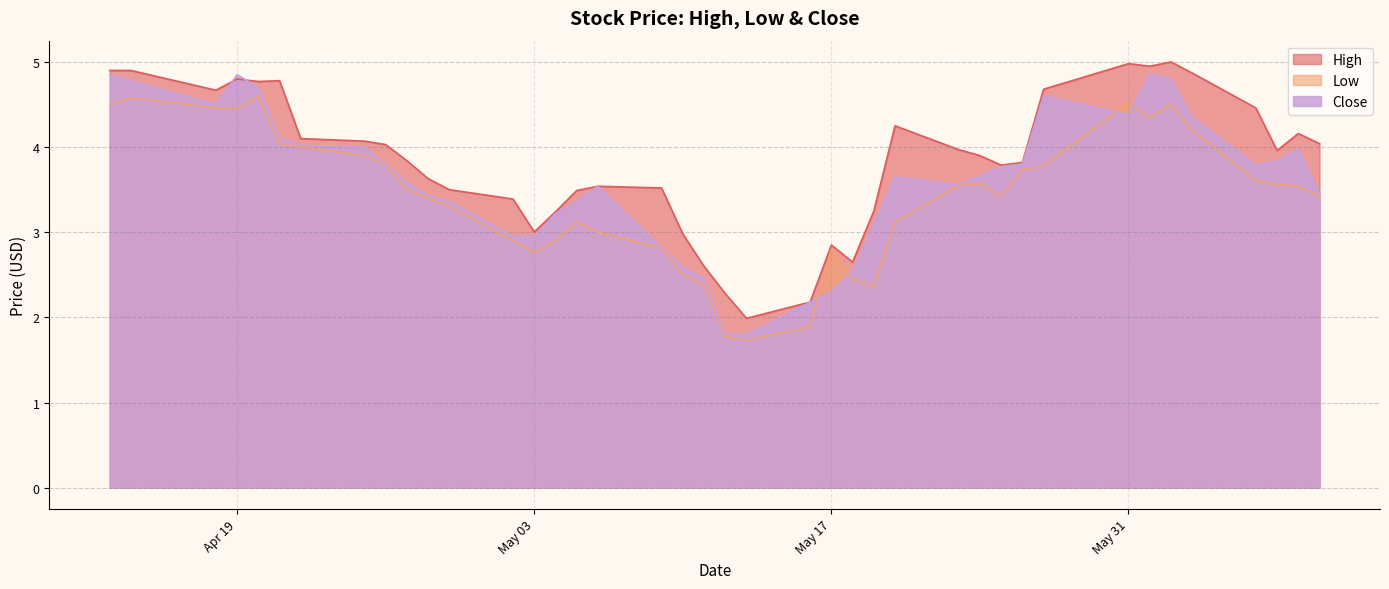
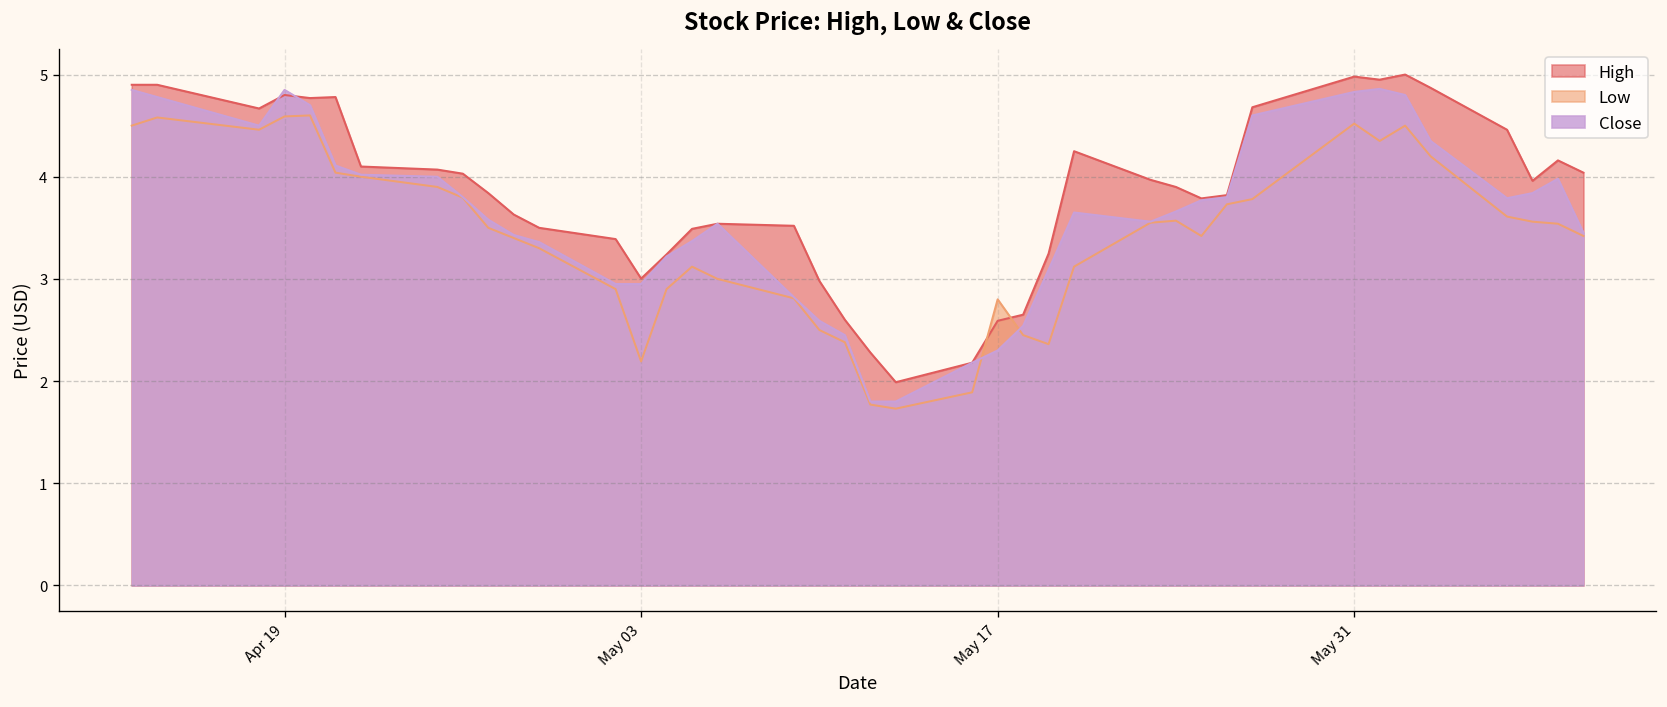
  {
    "High": {
      "Apr 19": 4.8,
      "May 03": 3.0,
-     "May 17": 2.9,
+     "May 17": 2.6,
      "May 31": 5.0
    },
    "Low": {
-     "Apr 19": 4.5,
-     "May 03": 2.8,
+     "Apr 19": 4.6,
+     "May 03": 2.2,
      "May 17": 2.8,
      "May 31": 4.5
    },
    "Close": {
      "Apr 19": 4.9,
      "May 03": 3.0,
      "May 17": 2.3,
-     "May 31": 4.4
+     "May 31": 4.8
    }
  }
